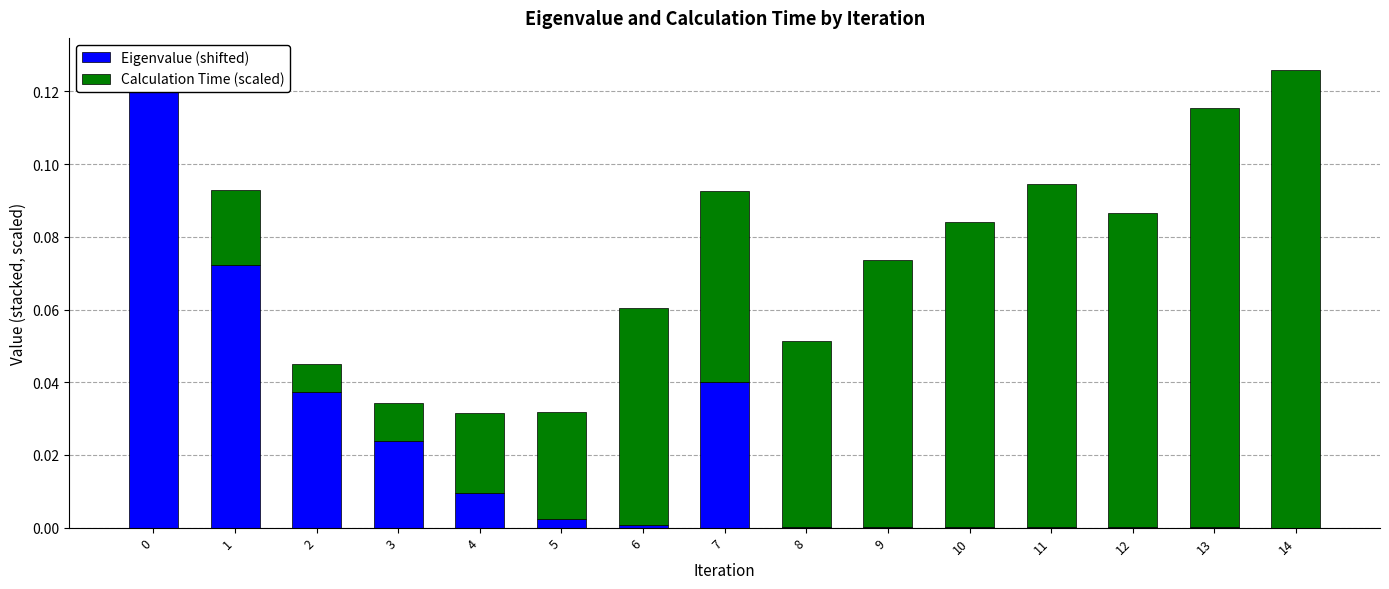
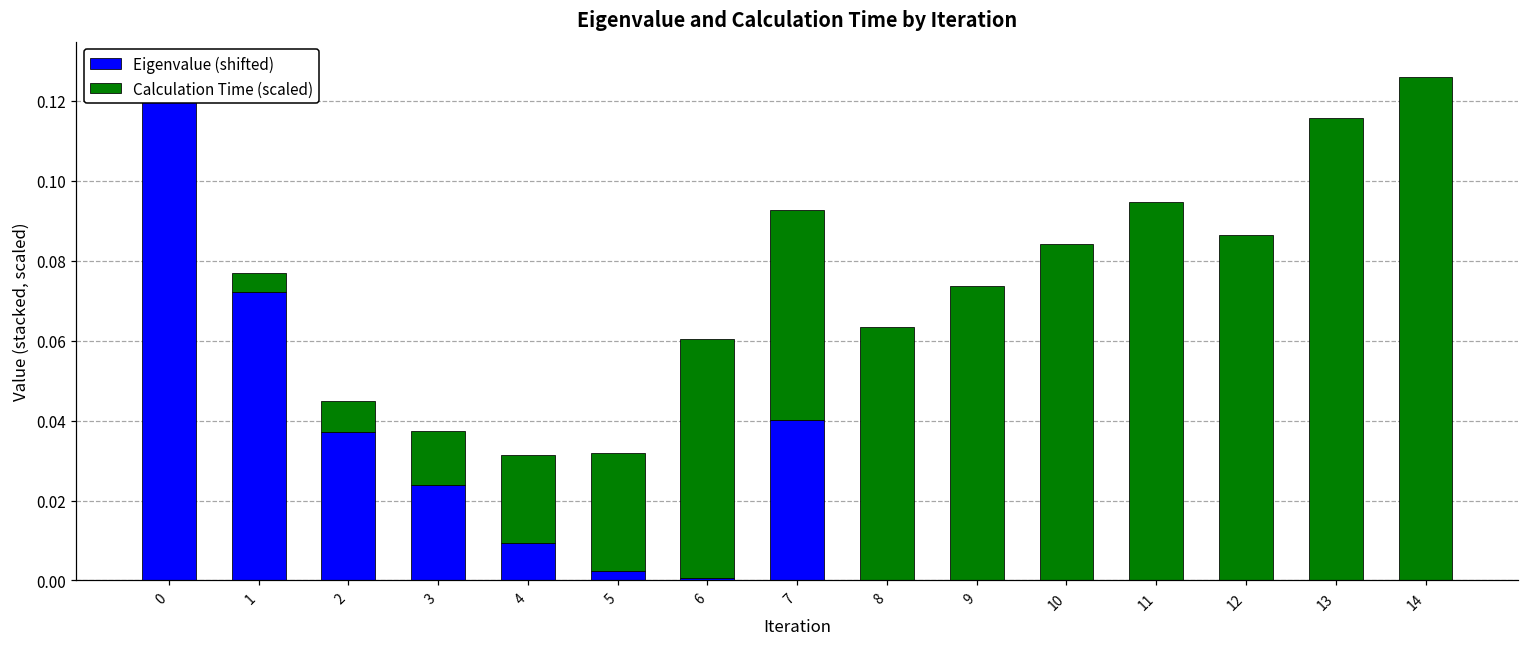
  {
    "Eigenvalue (shifted)": {
      "1": 0.072,
      "2": 0.037,
      "3": 0.024,
      "4": 0.009,
      "5": 0.002,
      "6": 0.001,
      "7": 0.040,
      "14": 0.000
    },
    "Calculation Time (scaled)": {
-     "1": 0.021,
+     "1": 0.005,
      "2": 0.008,
-     "3": 0.010,
+     "3": 0.013,
      "4": 0.022,
      "5": 0.029,
      "6": 0.060,
      "7": 0.053,
-     "8": 0.051,
+     "8": 0.063,
      "9": 0.074,
      "10": 0.084,
      "11": 0.095,
      "12": 0.086,
      "13": 0.115,
      "14": 0.126
    }
  }
